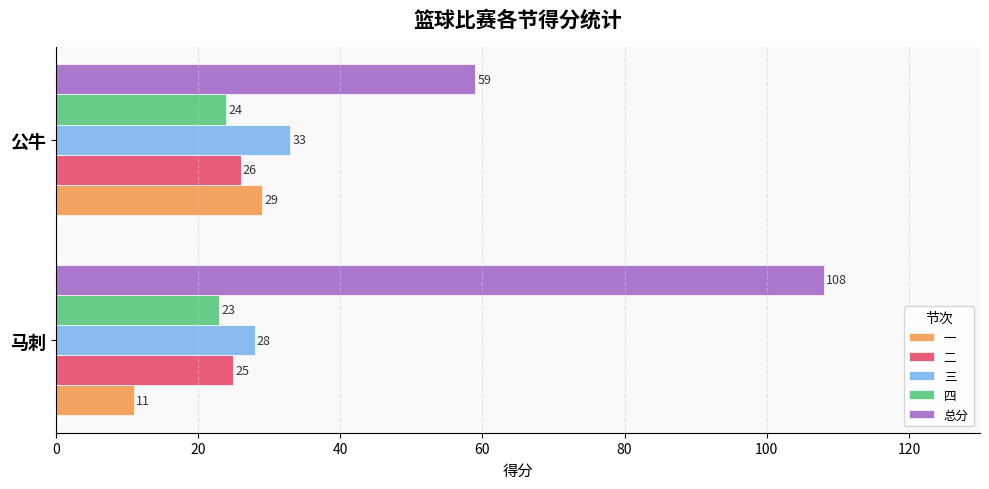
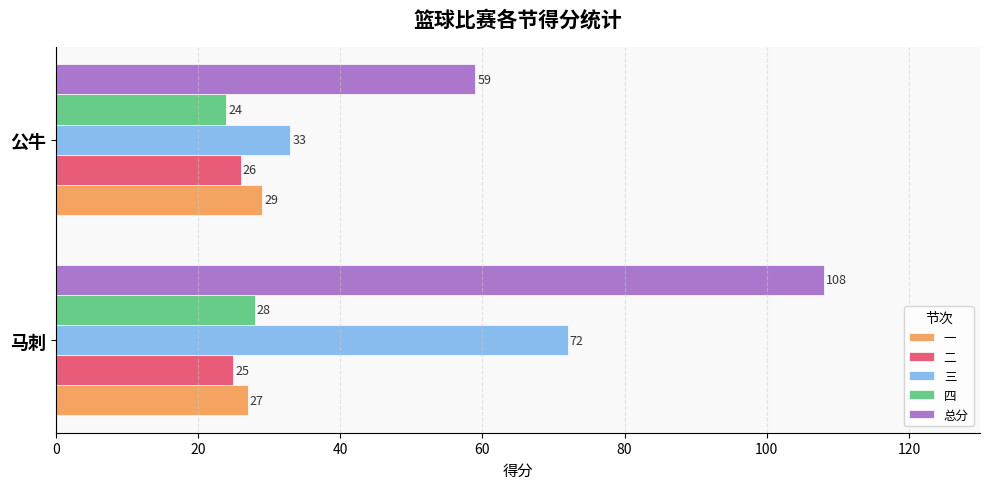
  {
    "一": {
      "公牛": 29,
-     "马刺": 11
+     "马刺": 27
    },
    "二": {
      "公牛": 26,
      "马刺": 25
    },
    "三": {
      "公牛": 33,
-     "马刺": 28
+     "马刺": 72
    },
    "四": {
      "公牛": 24,
-     "马刺": 23
+     "马刺": 28
    },
    "总分": {
      "公牛": 59,
      "马刺": 108
    }
  }
